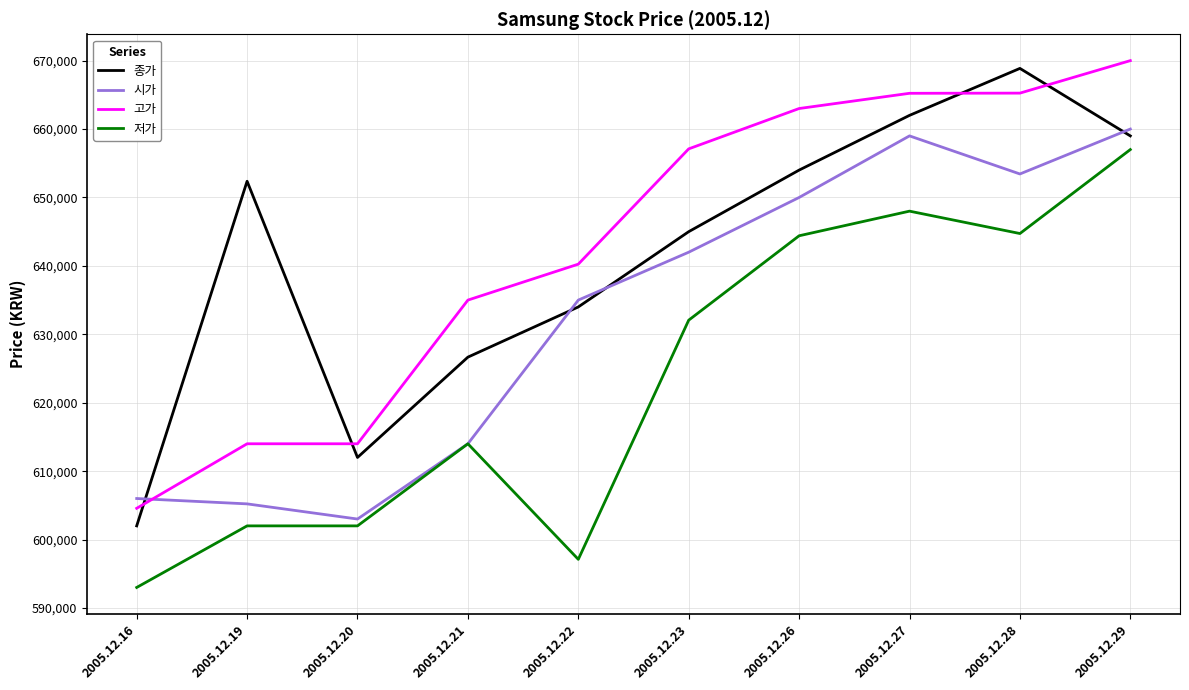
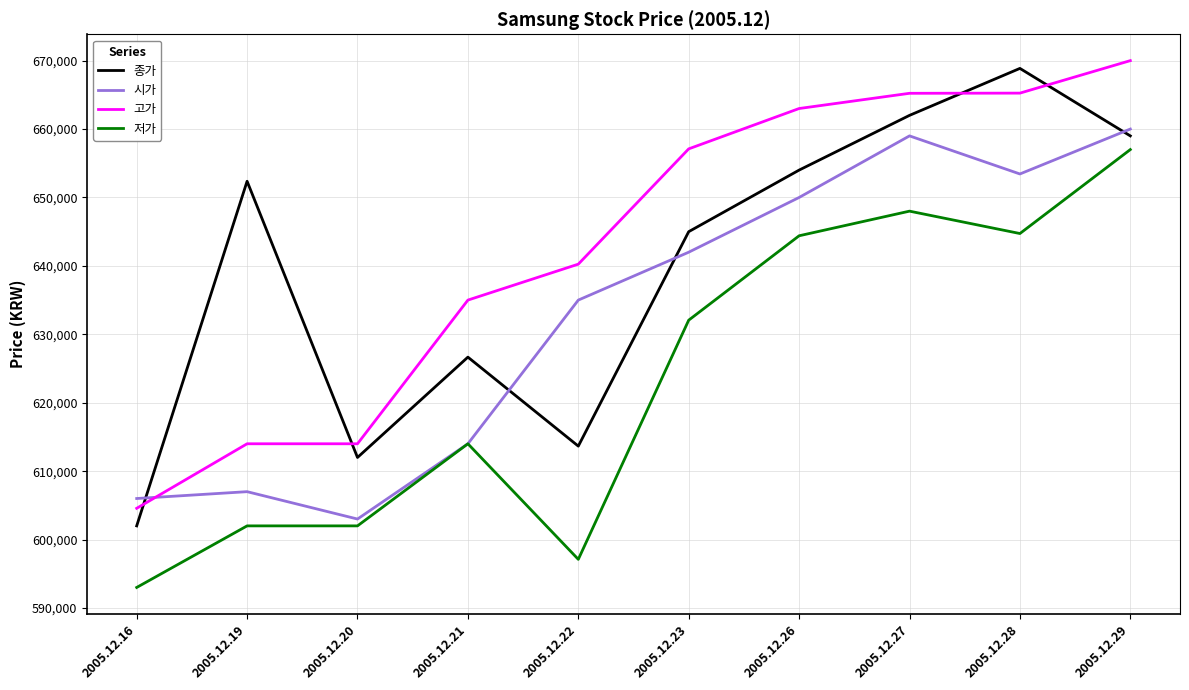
  {
    "종가": {
      "2005.12.16": "602,000",
      "2005.12.19": "652,000",
      "2005.12.20": "612,000",
      "2005.12.21": "627,000",
-     "2005.12.22": "634,000",
+     "2005.12.22": "614,000",
      "2005.12.23": "645,000",
      "2005.12.26": "654,000",
      "2005.12.27": "662,000",
      "2005.12.28": "669,000",
      "2005.12.29": "659,000"
    },
    "시가": {
      "2005.12.16": "606,000",
-     "2005.12.19": "605,000",
+     "2005.12.19": "607,000",
      "2005.12.20": "603,000",
      "2005.12.22": "635,000",
      "2005.12.23": "642,000",
      "2005.12.26": "650,000",
      "2005.12.27": "659,000",
      "2005.12.28": "653,000",
      "2005.12.29": "660,000"
    },
    "고가": {
      "2005.12.16": "605,000",
      "2005.12.19": "614,000",
      "2005.12.20": "614,000",
      "2005.12.21": "635,000",
      "2005.12.22": "640,000",
      "2005.12.23": "657,000",
      "2005.12.26": "663,000",
      "2005.12.27": "665,000",
      "2005.12.28": "665,000",
      "2005.12.29": "670,000"
    },
    "저가": {
      "2005.12.16": "593,000",
      "2005.12.19": "602,000",
      "2005.12.20": "602,000",
      "2005.12.22": "597,000",
      "2005.12.23": "632,000",
      "2005.12.26": "644,000",
      "2005.12.27": "648,000",
      "2005.12.28": "645,000",
      "2005.12.29": "657,000"
    }
  }
